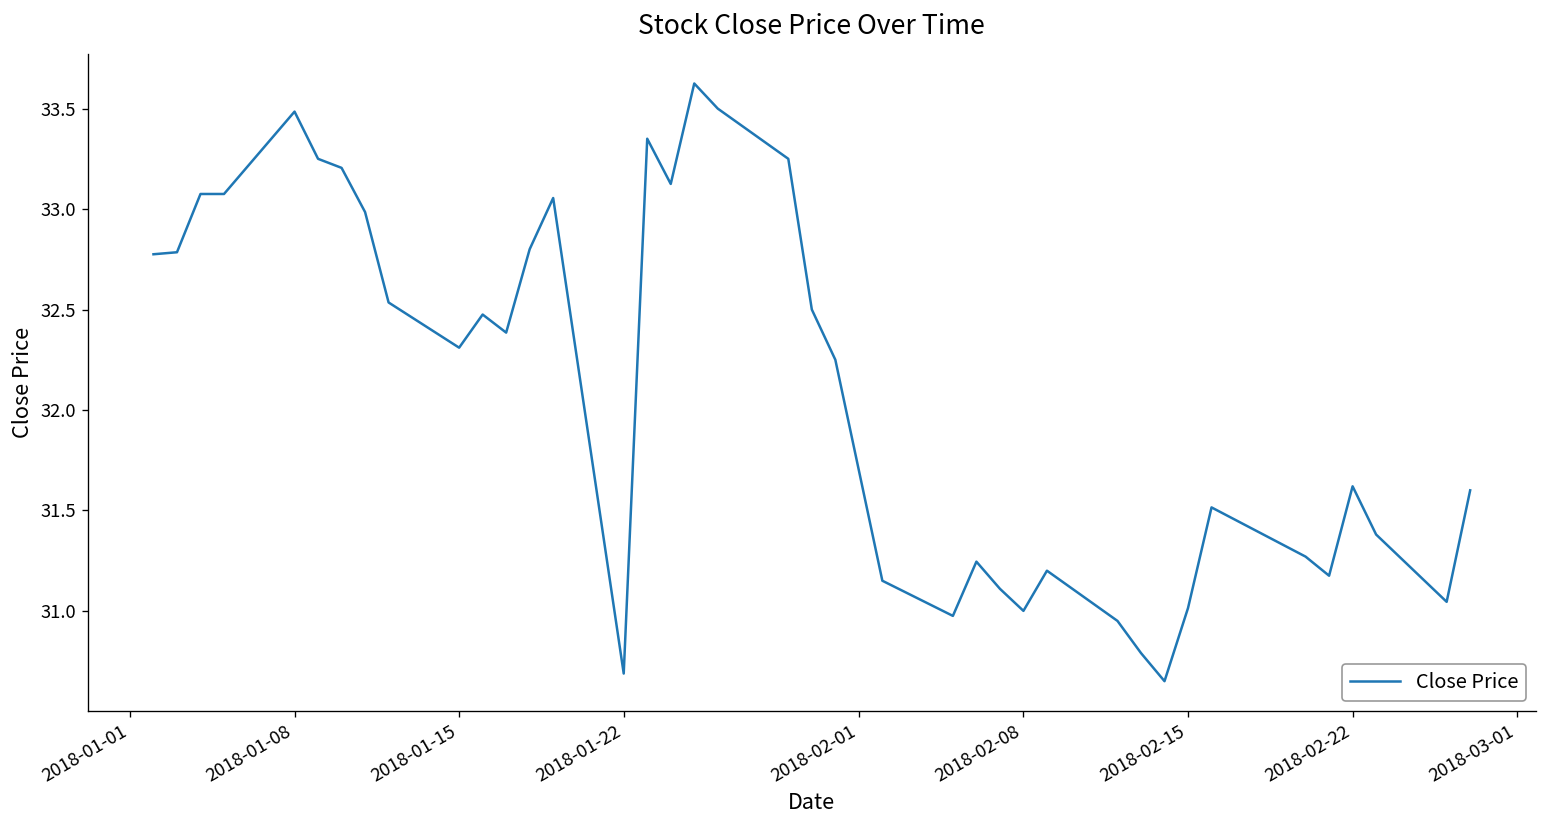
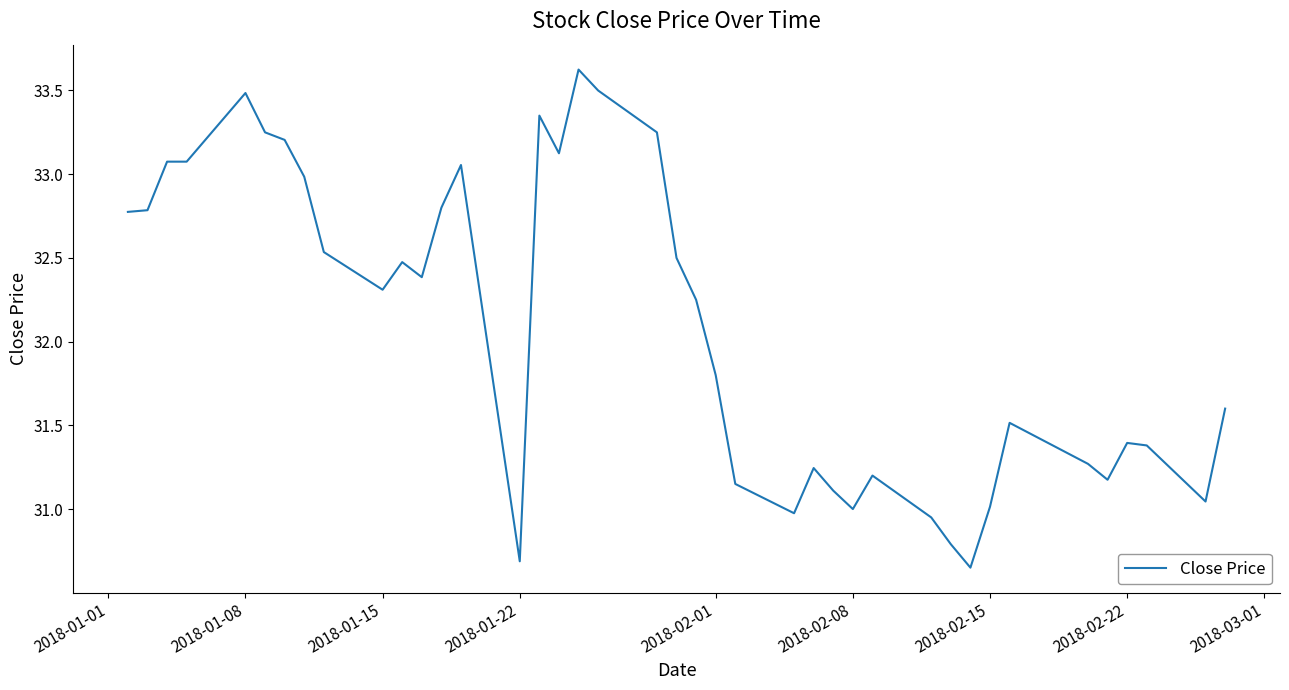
  {
    "2018-01-08": 33.49,
    "2018-01-15": 32.31,
    "2018-01-22": 30.69,
-   "2018-02-01": 31.7,
+   "2018-02-01": 31.8,
    "2018-02-08": 31.00,
    "2018-02-15": 31.01,
-   "2018-02-22": 31.62
+   "2018-02-22": 31.40
  }
